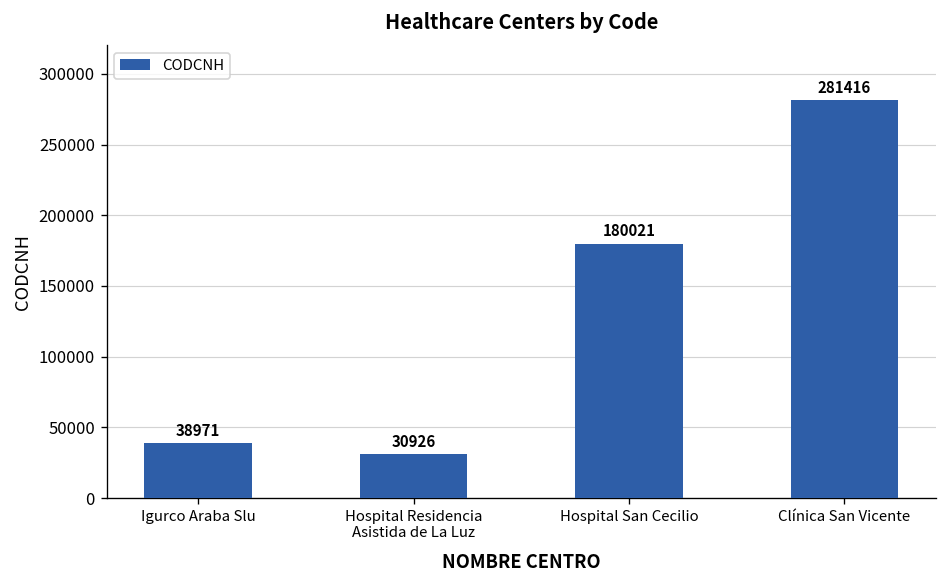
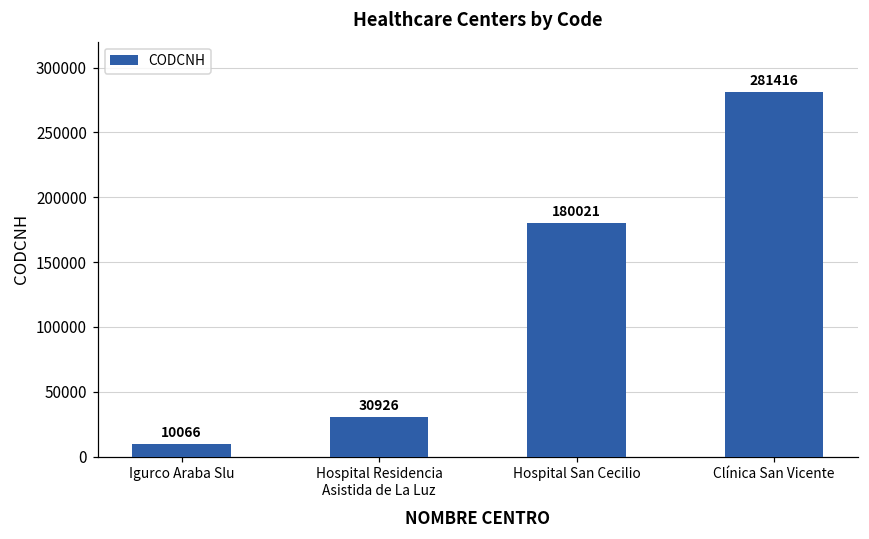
  {
-   "Igurco Araba Slu": 38971,
+   "Igurco Araba Slu": 10066,
    "Hospital Residencia Asistida de La Luz": 30926,
    "Hospital San Cecilio": 180021,
    "Clínica San Vicente": 281416
  }
